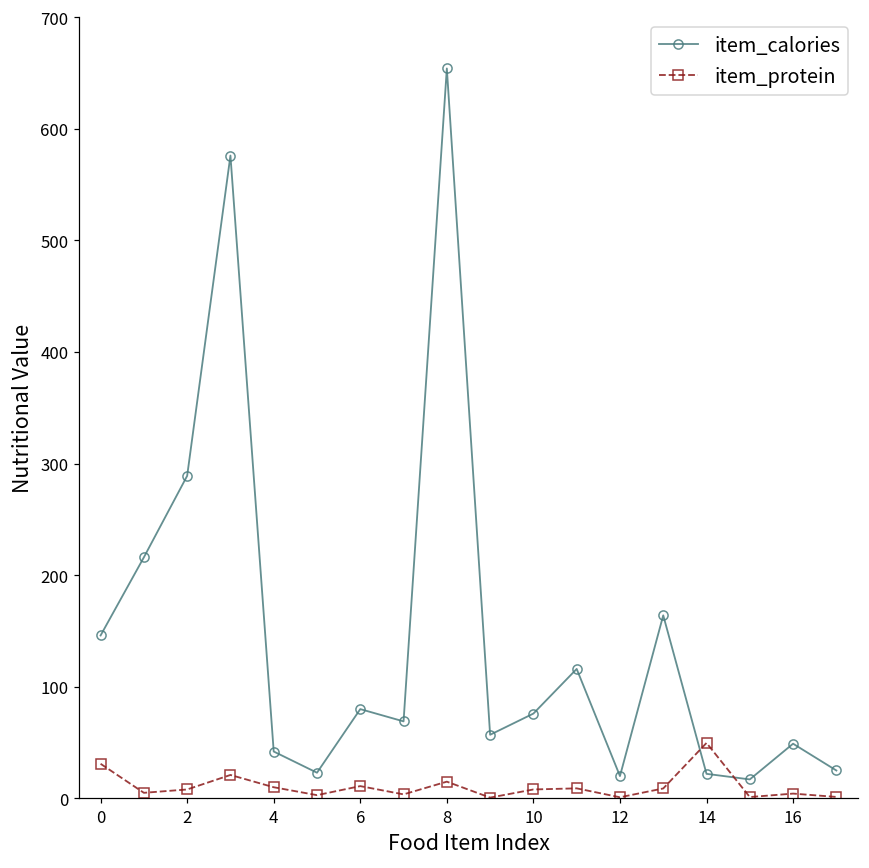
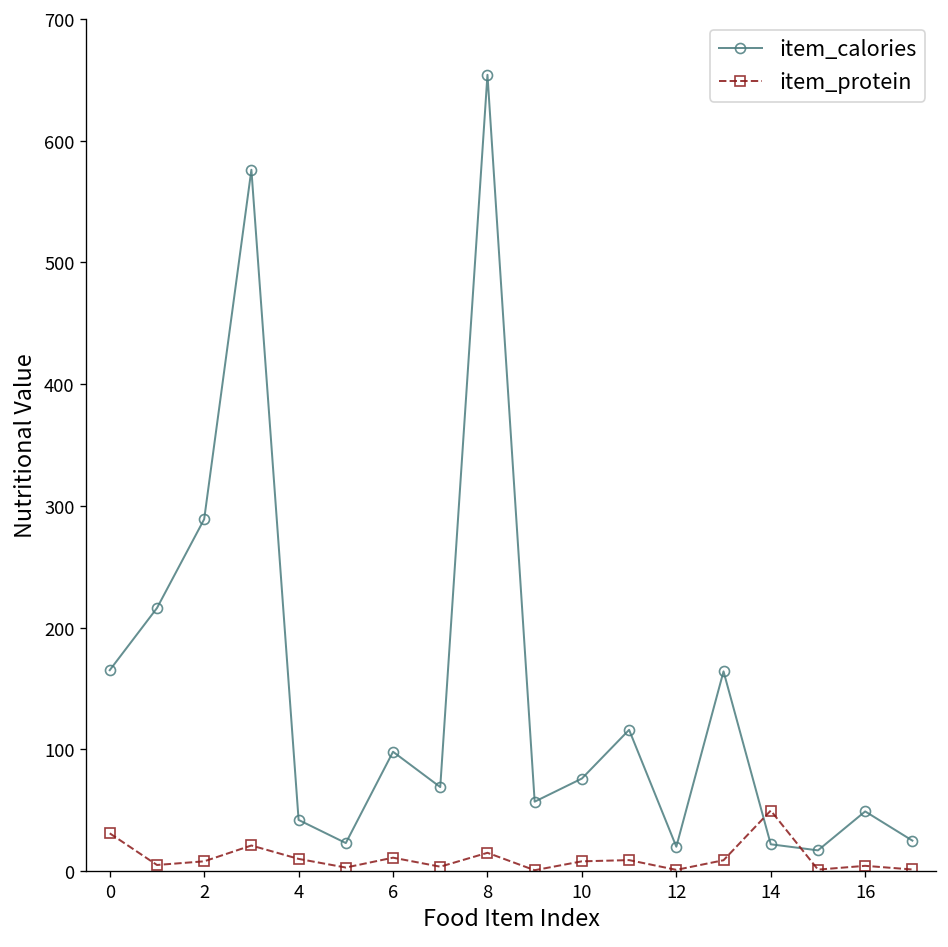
  {
    "item_calories": {
-     "0": 146,
+     "0": 165,
      "2": 289,
      "4": 42,
-     "6": 80,
+     "6": 98,
      "8": 654,
      "10": 76,
      "12": 20,
      "14": 22,
      "16": 49
    },
    "item_protein": {
      "0": 31,
      "2": 8,
      "4": 10,
      "6": 11,
      "8": 15,
      "10": 8,
      "12": 1,
      "14": 50,
      "16": 4
    }
  }
